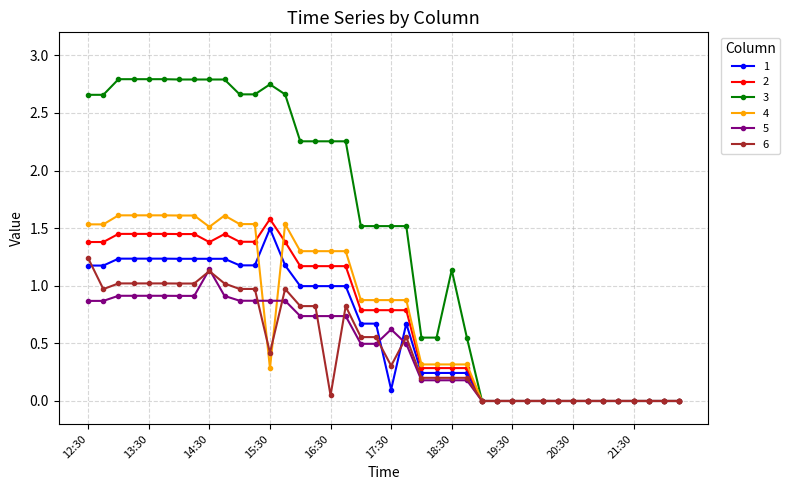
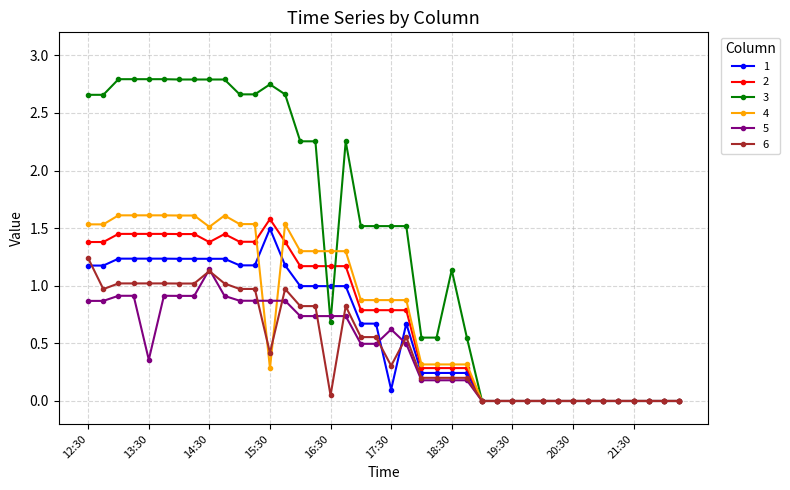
  {
    "1": {
      "12:30": 1.18,
      "13:30": 1.24,
      "14:30": 1.23,
      "15:30": 1.50,
      "16:30": 1.00,
      "17:30": 0.10,
      "18:30": 0.24
    },
    "2": {
      "12:30": 1.38,
      "13:30": 1.45,
      "14:30": 1.38,
      "15:30": 1.58,
      "16:30": 1.17,
      "17:30": 0.79,
      "18:30": 0.29
    },
    "3": {
      "12:30": 2.66,
      "13:30": 2.79,
      "14:30": 2.79,
      "15:30": 2.75,
-     "16:30": 2.25,
+     "16:30": 0.68,
      "17:30": 1.52,
      "18:30": 1.14
    },
    "4": {
      "12:30": 1.53,
      "13:30": 1.61,
      "14:30": 1.51,
      "15:30": 0.28,
      "16:30": 1.30,
      "17:30": 0.88,
      "18:30": 0.32
    },
    "5": {
      "12:30": 0.87,
-     "13:30": 0.91,
+     "13:30": 0.36,
      "15:30": 0.87,
      "16:30": 0.74,
      "17:30": 0.62
    },
    "6": {
      "12:30": 1.24,
      "13:30": 1.02,
      "15:30": 0.42,
      "16:30": 0.05,
      "17:30": 0.31
    }
  }
